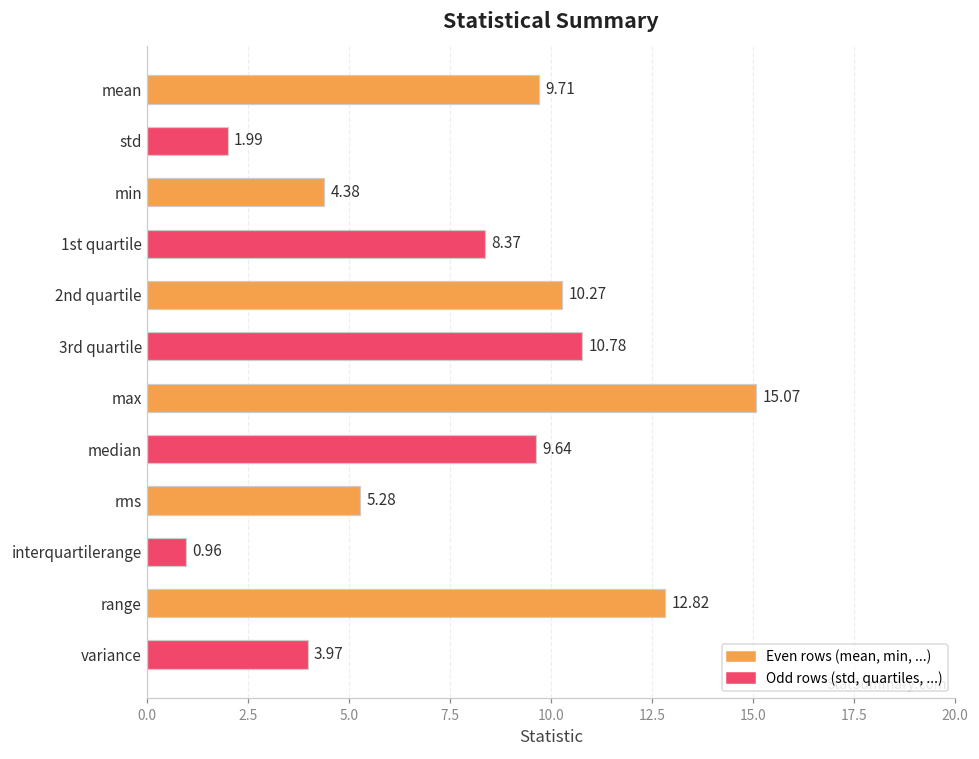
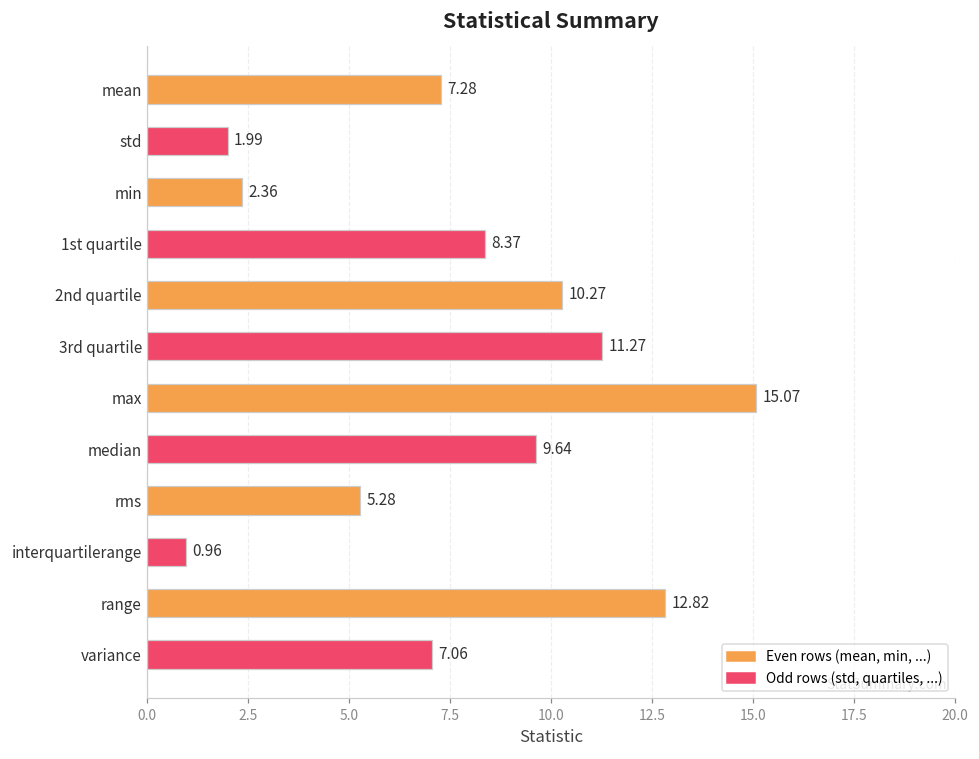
  {
-   "mean": 9.71,
+   "mean": 7.28,
    "std": 1.99,
-   "min": 4.38,
+   "min": 2.36,
    "1st quartile": 8.37,
    "2nd quartile": 10.27,
-   "3rd quartile": 10.78,
+   "3rd quartile": 11.27,
    "max": 15.07,
    "median": 9.64,
    "rms": 5.28,
    "interquartilerange": 0.96,
    "range": 12.82,
-   "variance": 3.97
+   "variance": 7.06
  }
